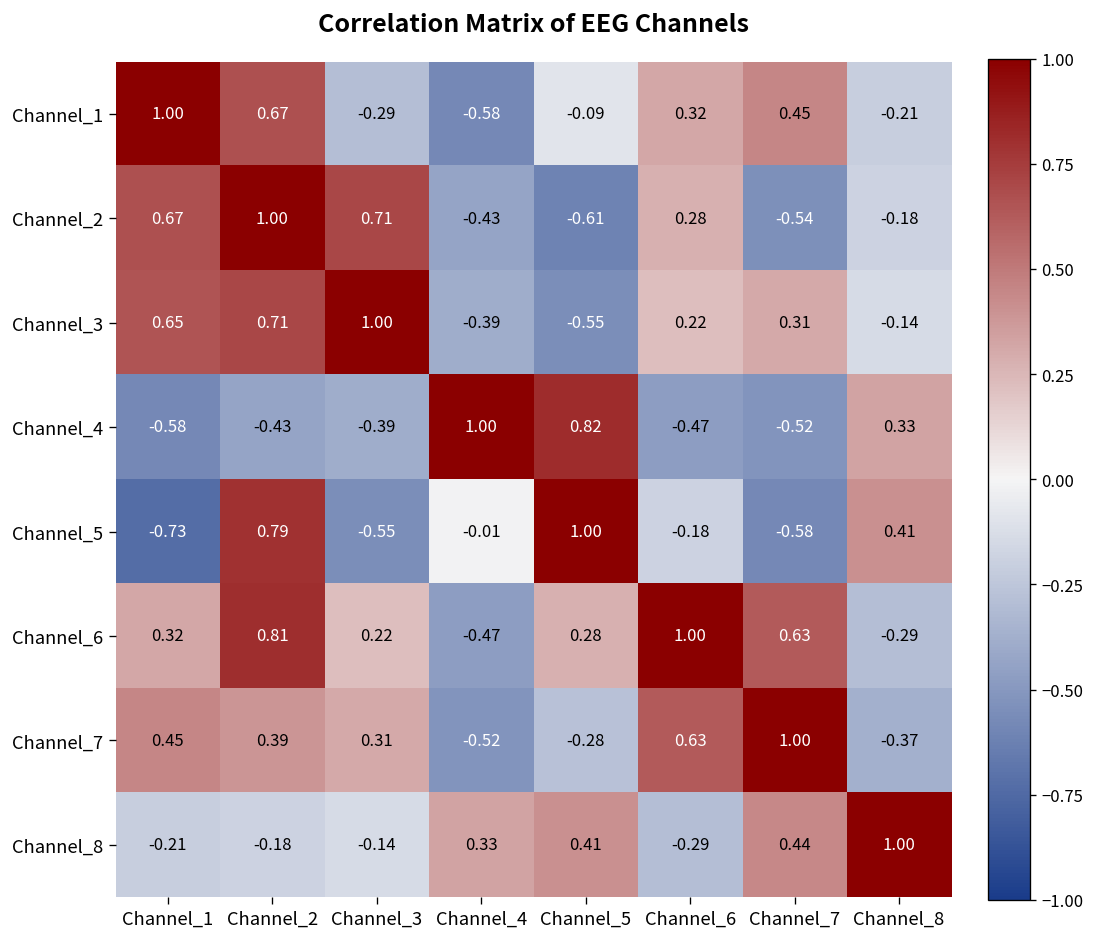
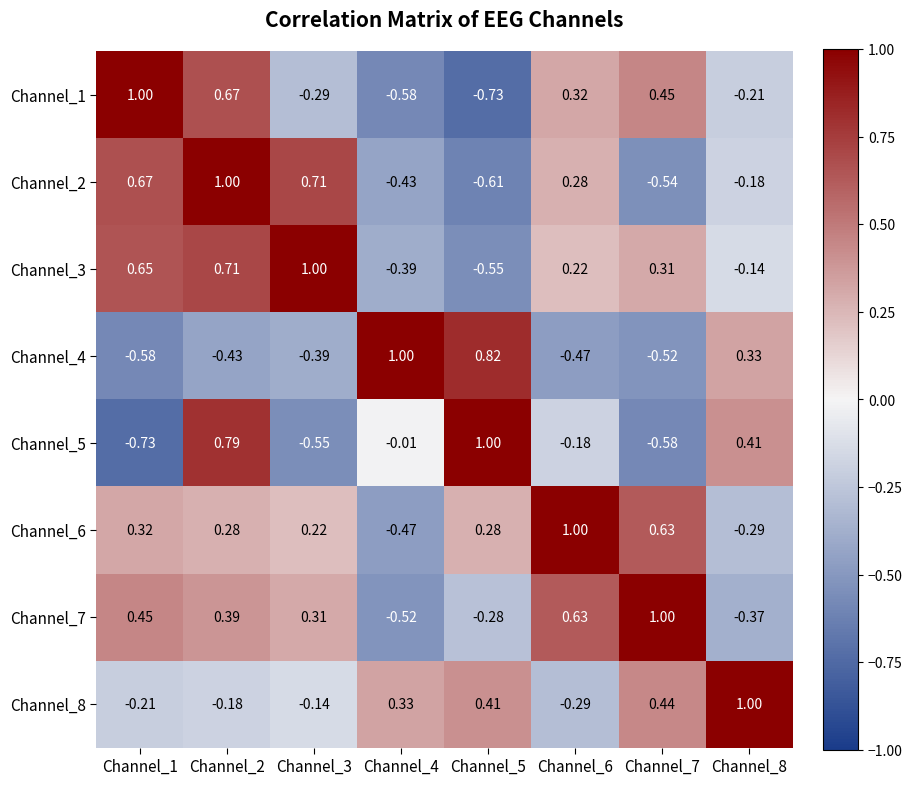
  {
    "Channel_1": {
      "Channel_1": 1.00,
      "Channel_2": 0.67,
      "Channel_3": -0.29,
      "Channel_4": -0.58,
-     "Channel_5": -0.09,
+     "Channel_5": -0.73,
      "Channel_6": 0.32,
      "Channel_7": 0.45,
      "Channel_8": -0.21
    },
    "Channel_2": {
      "Channel_1": 0.67,
      "Channel_2": 1.00,
      "Channel_3": 0.71,
      "Channel_4": -0.43,
      "Channel_5": -0.61,
      "Channel_6": 0.28,
      "Channel_7": -0.54,
      "Channel_8": -0.18
    },
    "Channel_3": {
      "Channel_1": 0.65,
      "Channel_2": 0.71,
      "Channel_3": 1.00,
      "Channel_4": -0.39,
      "Channel_5": -0.55,
      "Channel_6": 0.22,
      "Channel_7": 0.31,
      "Channel_8": -0.14
    },
    "Channel_4": {
      "Channel_1": -0.58,
      "Channel_2": -0.43,
      "Channel_3": -0.39,
      "Channel_4": 1.00,
      "Channel_5": 0.82,
      "Channel_6": -0.47,
      "Channel_7": -0.52,
      "Channel_8": 0.33
    },
    "Channel_5": {
      "Channel_1": -0.73,
      "Channel_2": 0.79,
      "Channel_3": -0.55,
      "Channel_4": -0.01,
      "Channel_5": 1.00,
      "Channel_6": -0.18,
      "Channel_7": -0.58,
      "Channel_8": 0.41
    },
    "Channel_6": {
      "Channel_1": 0.32,
-     "Channel_2": 0.81,
+     "Channel_2": 0.28,
      "Channel_3": 0.22,
      "Channel_4": -0.47,
      "Channel_5": 0.28,
      "Channel_6": 1.00,
      "Channel_7": 0.63,
      "Channel_8": -0.29
    },
    "Channel_7": {
      "Channel_1": 0.45,
      "Channel_2": 0.39,
      "Channel_3": 0.31,
      "Channel_4": -0.52,
      "Channel_5": -0.28,
      "Channel_6": 0.63,
      "Channel_7": 1.00,
      "Channel_8": -0.37
    },
    "Channel_8": {
      "Channel_1": -0.21,
      "Channel_2": -0.18,
      "Channel_3": -0.14,
      "Channel_4": 0.33,
      "Channel_5": 0.41,
      "Channel_6": -0.29,
      "Channel_7": 0.44,
      "Channel_8": 1.00
    }
  }
